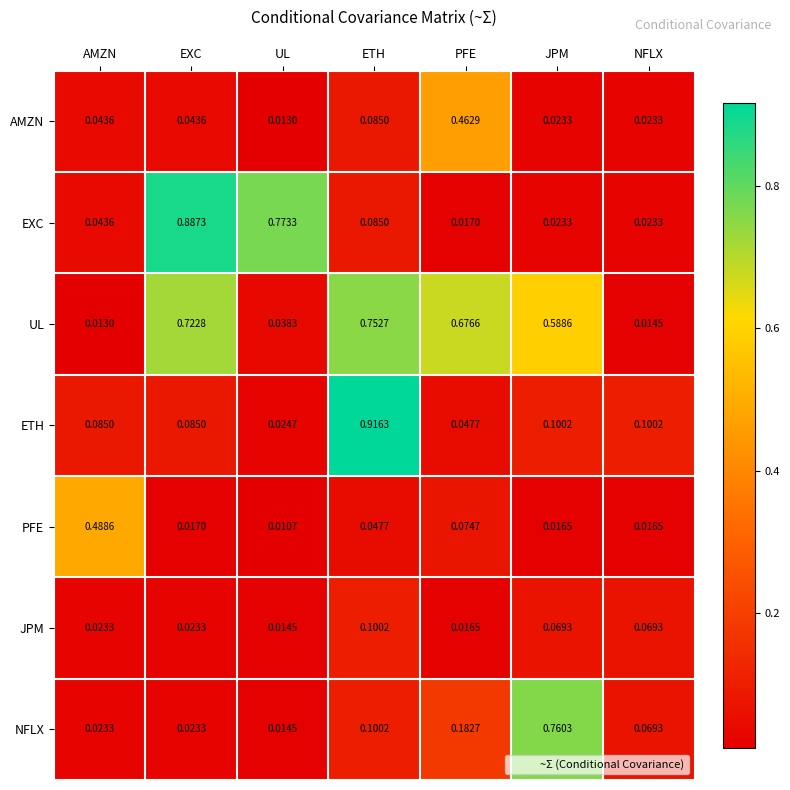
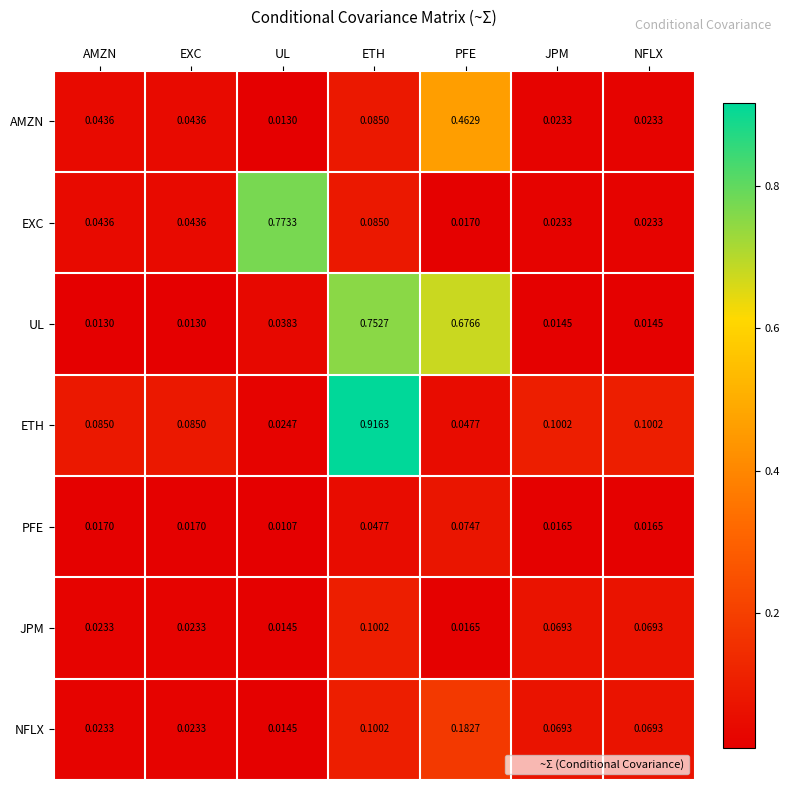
  {
    "AMZN": {
      "AMZN": 0.0436,
      "EXC": 0.0436,
      "UL": 0.0130,
      "ETH": 0.0850,
      "PFE": 0.4629,
      "JPM": 0.0233,
      "NFLX": 0.0233
    },
    "EXC": {
      "AMZN": 0.0436,
-     "EXC": 0.8873,
+     "EXC": 0.0436,
      "UL": 0.7733,
      "ETH": 0.0850,
      "PFE": 0.0170,
      "JPM": 0.0233,
      "NFLX": 0.0233
    },
    "UL": {
      "AMZN": 0.0130,
-     "EXC": 0.7228,
+     "EXC": 0.0130,
      "UL": 0.0383,
      "ETH": 0.7527,
      "PFE": 0.6766,
-     "JPM": 0.5886,
+     "JPM": 0.0145,
      "NFLX": 0.0145
    },
    "ETH": {
      "AMZN": 0.0850,
      "EXC": 0.0850,
      "UL": 0.0247,
      "ETH": 0.9163,
      "PFE": 0.0477,
      "JPM": 0.1002,
      "NFLX": 0.1002
    },
    "PFE": {
-     "AMZN": 0.4886,
+     "AMZN": 0.0170,
      "EXC": 0.0170,
      "UL": 0.0107,
      "ETH": 0.0477,
      "PFE": 0.0747,
      "JPM": 0.0165,
      "NFLX": 0.0165
    },
    "JPM": {
      "AMZN": 0.0233,
      "EXC": 0.0233,
      "UL": 0.0145,
      "ETH": 0.1002,
      "PFE": 0.0165,
      "JPM": 0.0693,
      "NFLX": 0.0693
    },
    "NFLX": {
      "AMZN": 0.0233,
      "EXC": 0.0233,
      "UL": 0.0145,
      "ETH": 0.1002,
      "PFE": 0.1827,
-     "JPM": 0.7603,
+     "JPM": 0.0693,
      "NFLX": 0.0693
    }
  }
